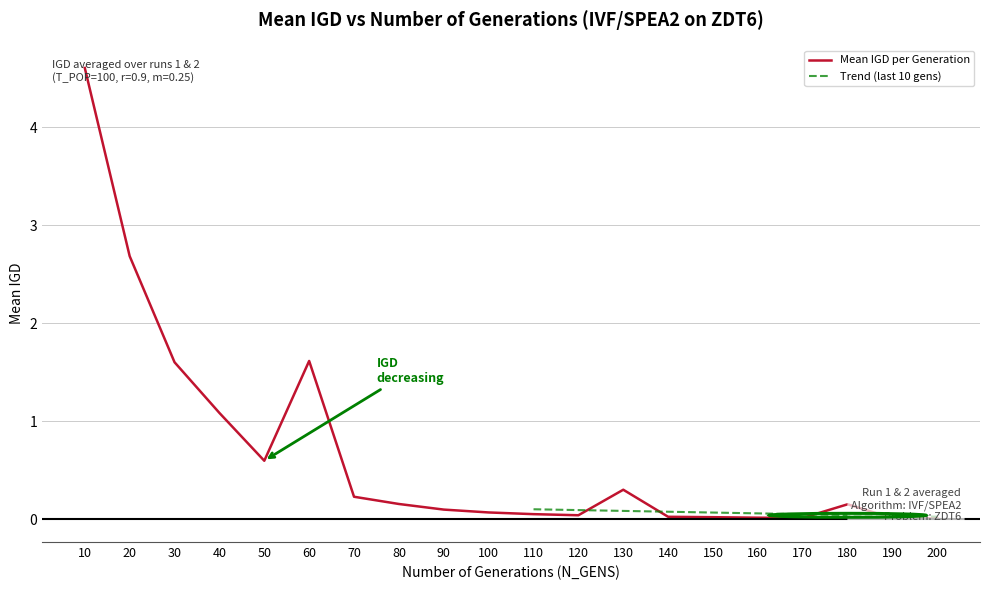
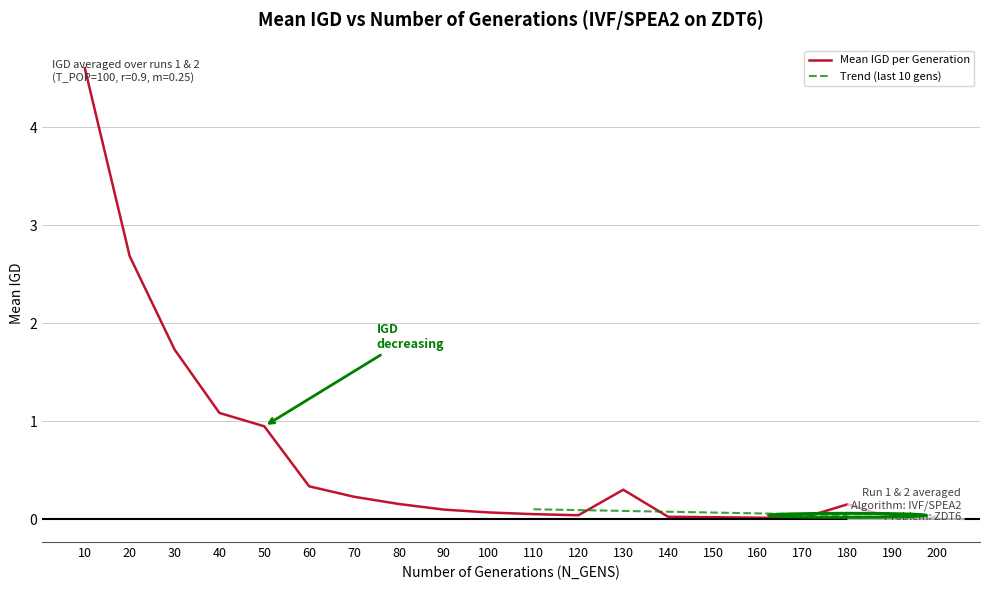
  {
    "Mean IGD per Generation": {
      "20": 2.7,
-     "30": 1.6,
+     "30": 1.7,
      "40": 1.1,
-     "50": 0.6,
-     "60": 1.6,
+     "50": 1.0,
+     "60": 0.3,
      "70": 0.2,
      "80": 0.2,
      "90": 0.1,
      "100": 0.1,
      "110": 0.1,
      "120": 0.0,
      "130": 0.3,
      "140": 0.0,
      "150": 0.0,
      "160": 0.0,
      "170": 0.0
    },
    "Trend (last 10 gens)": {
      "110": 0.1,
      "120": 0.1,
      "130": 0.1,
      "140": 0.1,
      "150": 0.1,
      "160": 0.1,
      "170": 0.1
    }
  }
